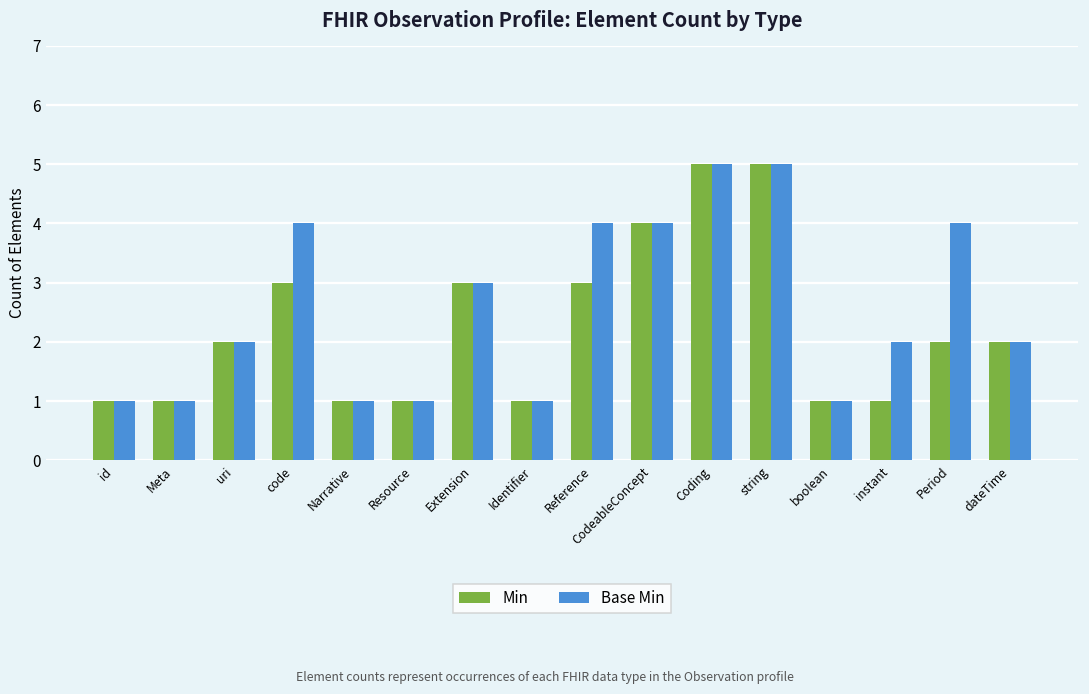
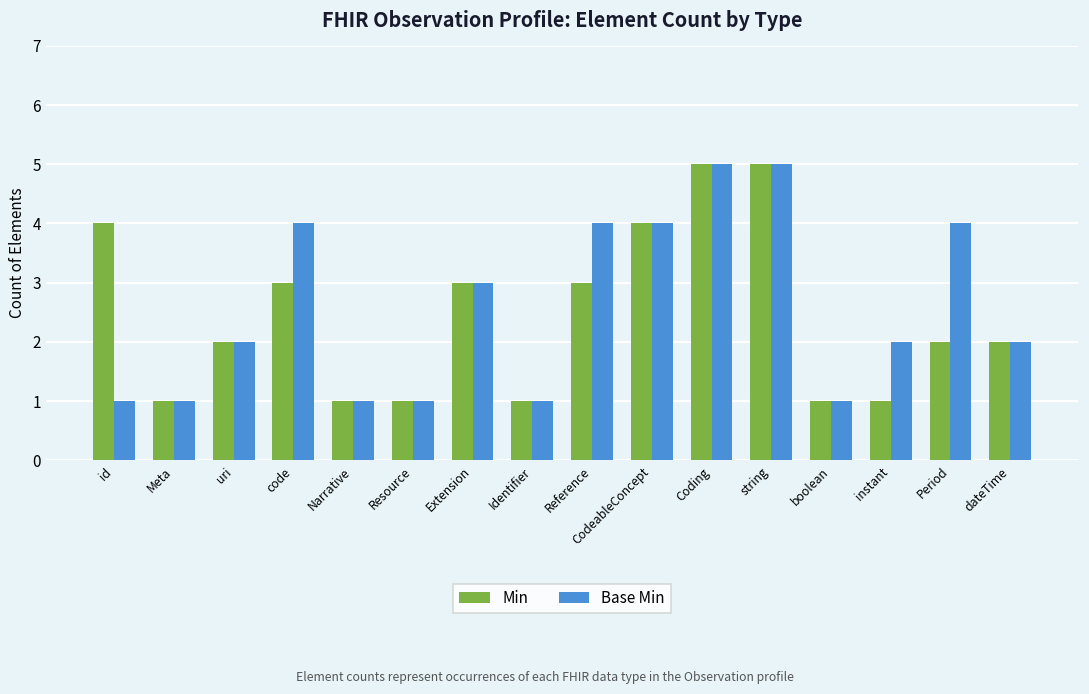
  {
    "Min": {
-     "id": 1,
+     "id": 4,
      "Meta": 1,
      "uri": 2,
      "code": 3,
      "Narrative": 1,
      "Resource": 1,
      "Extension": 3,
      "Identifier": 1,
      "Reference": 3,
      "CodeableConcept": 4,
      "Coding": 5,
      "string": 5,
      "boolean": 1,
      "instant": 1,
      "Period": 2,
      "dateTime": 2
    },
    "Base Min": {
      "id": 1,
      "Meta": 1,
      "uri": 2,
      "code": 4,
      "Narrative": 1,
      "Resource": 1,
      "Extension": 3,
      "Identifier": 1,
      "Reference": 4,
      "CodeableConcept": 4,
      "Coding": 5,
      "string": 5,
      "boolean": 1,
      "instant": 2,
      "Period": 4,
      "dateTime": 2
    }
  }
